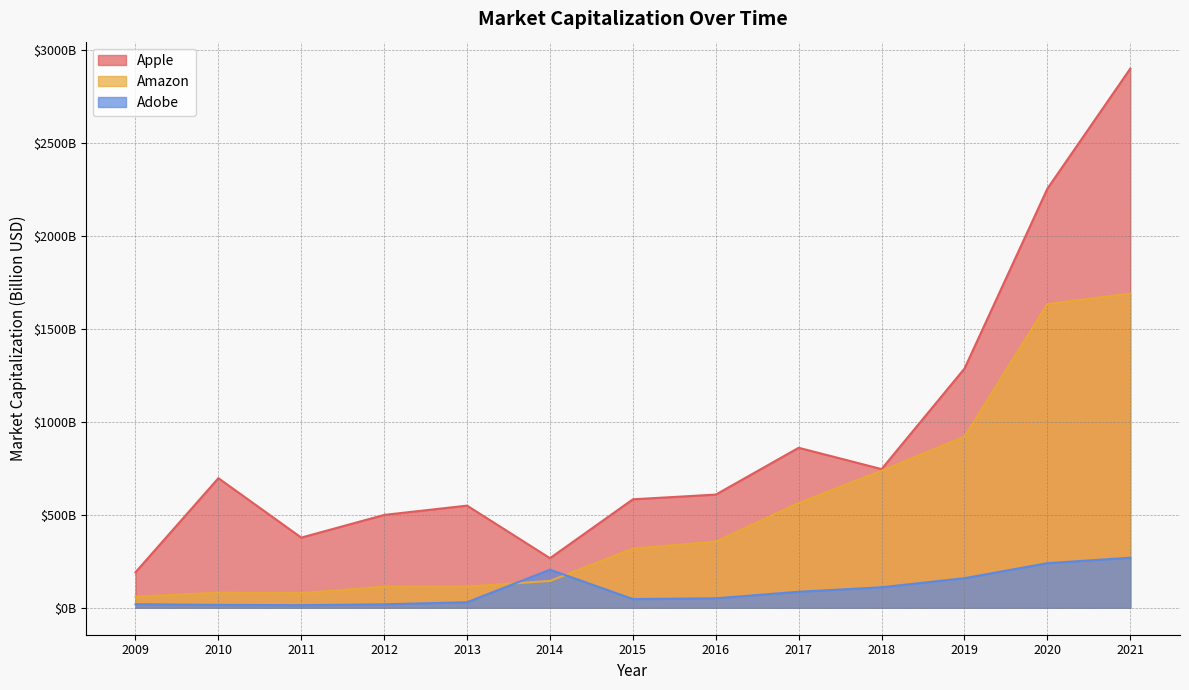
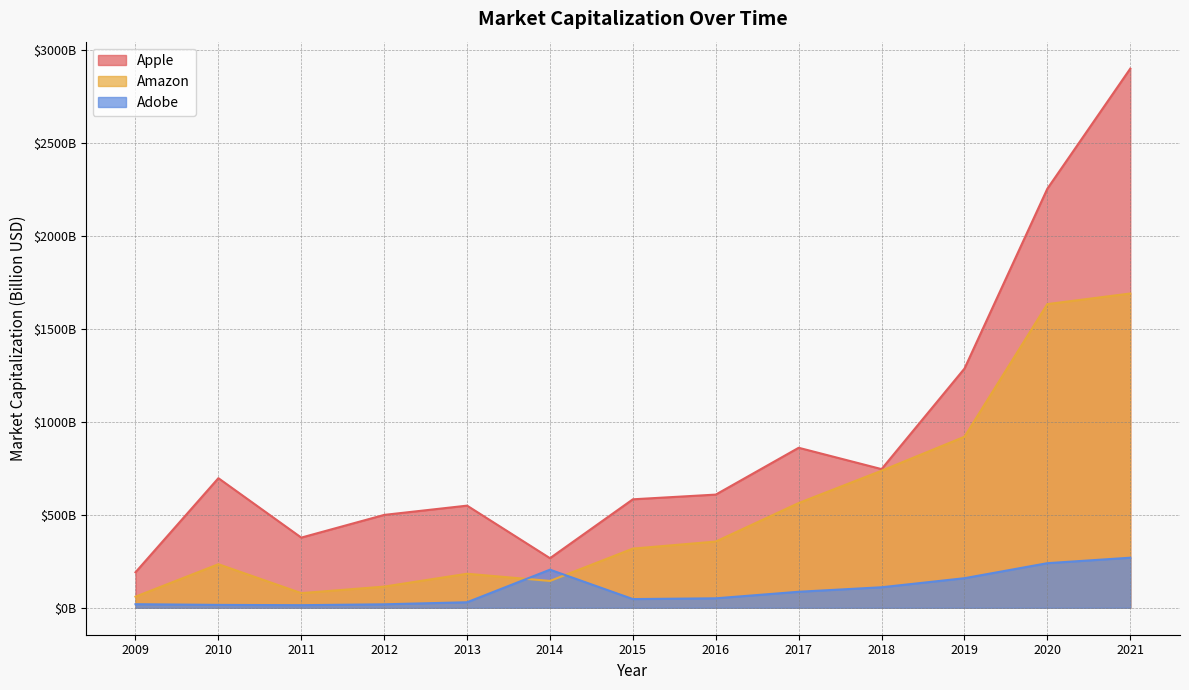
  {
    "Apple": {
      "2009": "$190000000000",
      "2010": "$700000000000",
      "2011": "$380000000000",
      "2012": "$500000000000",
      "2013": "$550000000000",
      "2014": "$270000000000",
      "2015": "$580000000000",
      "2016": "$610000000000",
      "2017": "$860000000000",
      "2019": "$1290000000000",
      "2020": "$2260000000000",
      "2021": "$2900000000000"
    },
    "Amazon": {
      "2009": "$60000000000",
-     "2010": "$80000000000",
+     "2010": "$230000000000",
      "2011": "$80000000000",
      "2012": "$110000000000",
-     "2013": "$110000000000",
+     "2013": "$180000000000",
      "2014": "$140000000000",
      "2015": "$320000000000",
      "2016": "$360000000000",
      "2017": "$560000000000",
      "2019": "$920000000000",
      "2020": "$1630000000000",
      "2021": "$1690000000000"
    },
    "Adobe": {
      "2009": "$20000000000",
      "2010": "$20000000000",
      "2011": "$10000000000",
      "2012": "$20000000000",
      "2013": "$30000000000",
      "2014": "$200000000000",
      "2015": "$50000000000",
      "2016": "$50000000000",
      "2017": "$90000000000",
      "2018": "$110000000000",
      "2019": "$160000000000",
      "2020": "$240000000000",
      "2021": "$270000000000"
    }
  }
